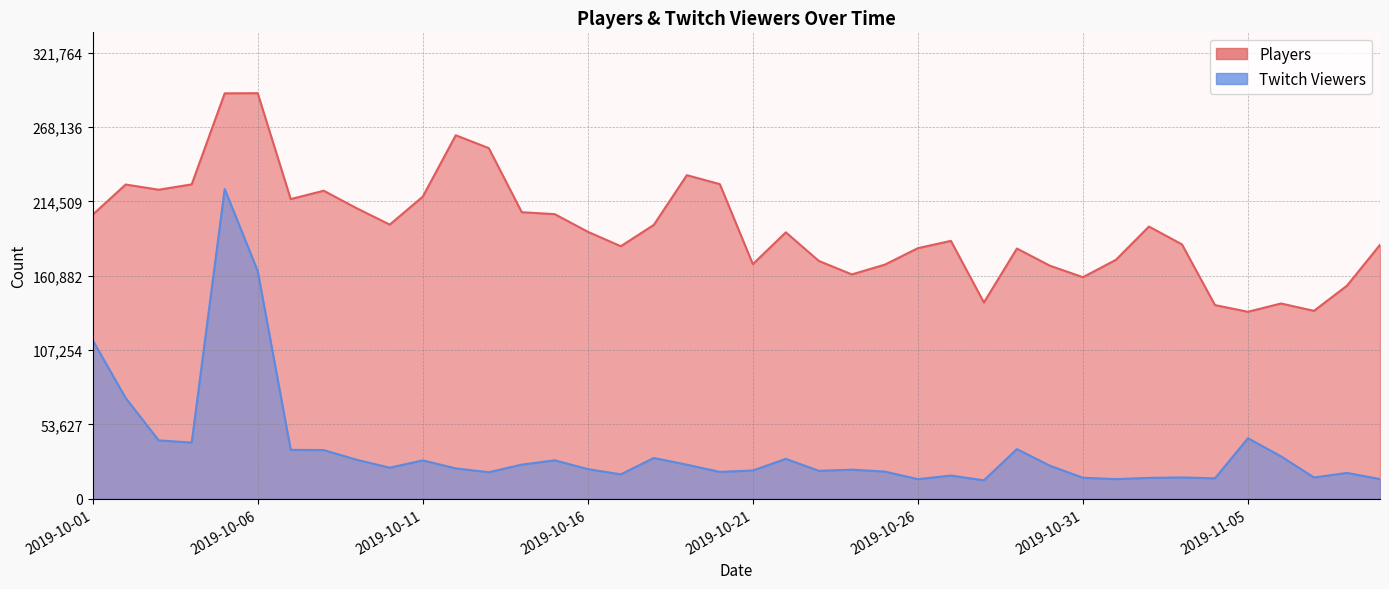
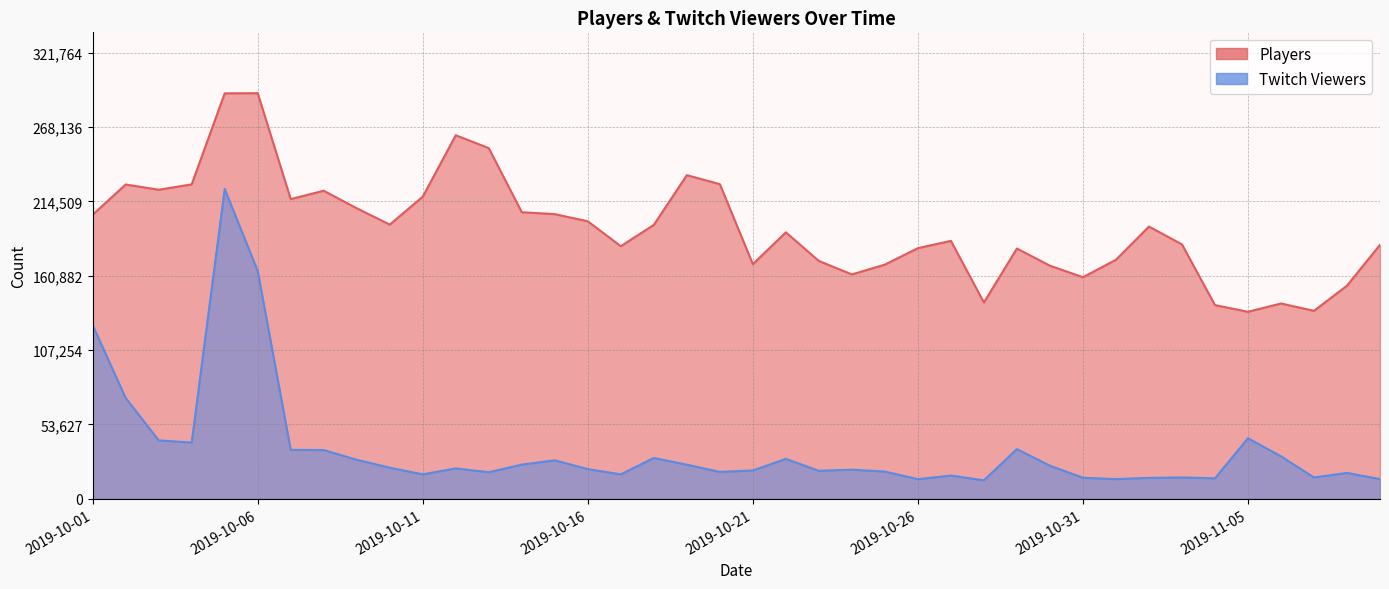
  {
    "Players": {
      "2019-10-01": "205,000",
      "2019-10-06": "293,000",
      "2019-10-11": "218,000",
-     "2019-10-16": "193,000",
+     "2019-10-16": "200,000",
      "2019-10-21": "169,000",
      "2019-10-26": "181,000",
      "2019-10-31": "160,000",
      "2019-11-05": "135,000"
    },
    "Twitch Viewers": {
-     "2019-10-01": "114,000",
+     "2019-10-01": "125,000",
      "2019-10-06": "164,000",
-     "2019-10-11": "28,000",
+     "2019-10-11": "18,000",
      "2019-10-16": "21,000",
      "2019-10-21": "20,000",
      "2019-10-26": "14,000",
      "2019-10-31": "15,000",
      "2019-11-05": "44,000"
    }
  }
